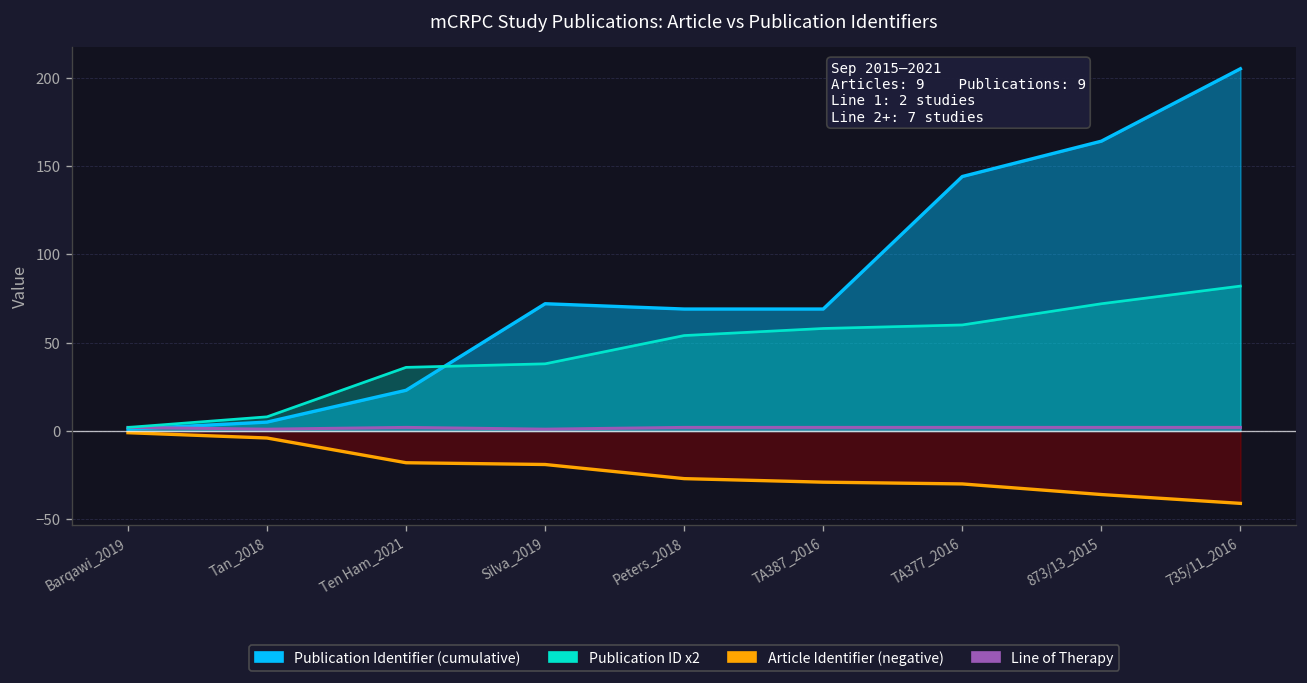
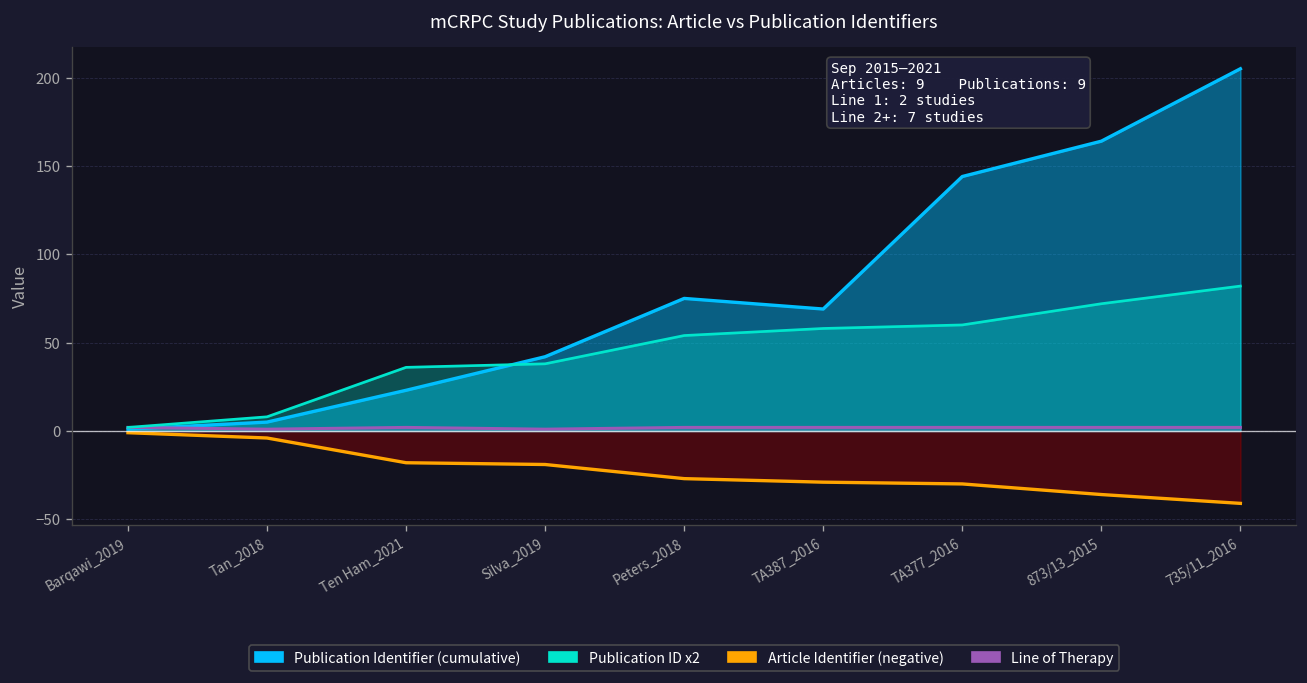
  {
    "Publication Identifier (cumulative)": {
      "Tan_2018": 5,
      "Ten Ham_2021": 23,
-     "Silva_2019": 72,
-     "Peters_2018": 69,
+     "Silva_2019": 42,
+     "Peters_2018": 75,
      "TA387_2016": 69,
      "TA377_2016": 144,
      "735/11_2016": 205
    },
    "Line of Therapy": {
      "Ten Ham_2021": 2,
      "Peters_2018": 2,
      "TA387_2016": 2,
      "TA377_2016": 2,
      "873/13_2015": 2,
      "735/11_2016": 2
    },
    "Publication ID x2": {
      "Tan_2018": 8,
      "Ten Ham_2021": 36,
      "Silva_2019": 38,
      "Peters_2018": 54,
      "TA387_2016": 58,
      "TA377_2016": 60,
      "873/13_2015": 72,
      "735/11_2016": 82
    }
  }
